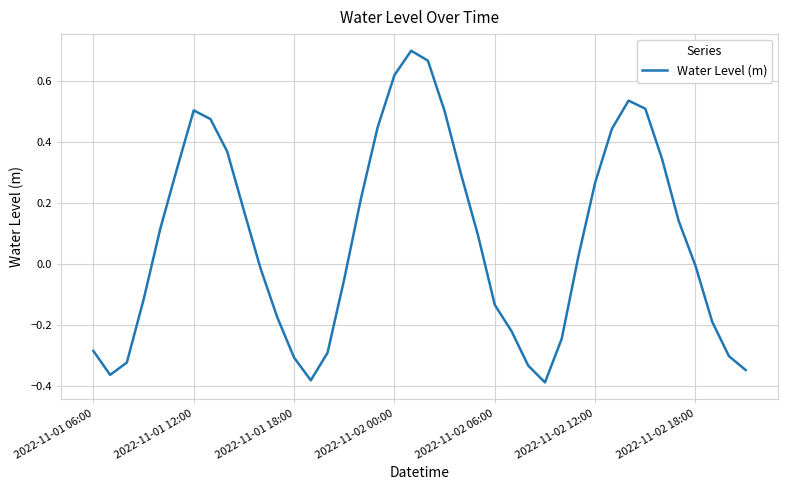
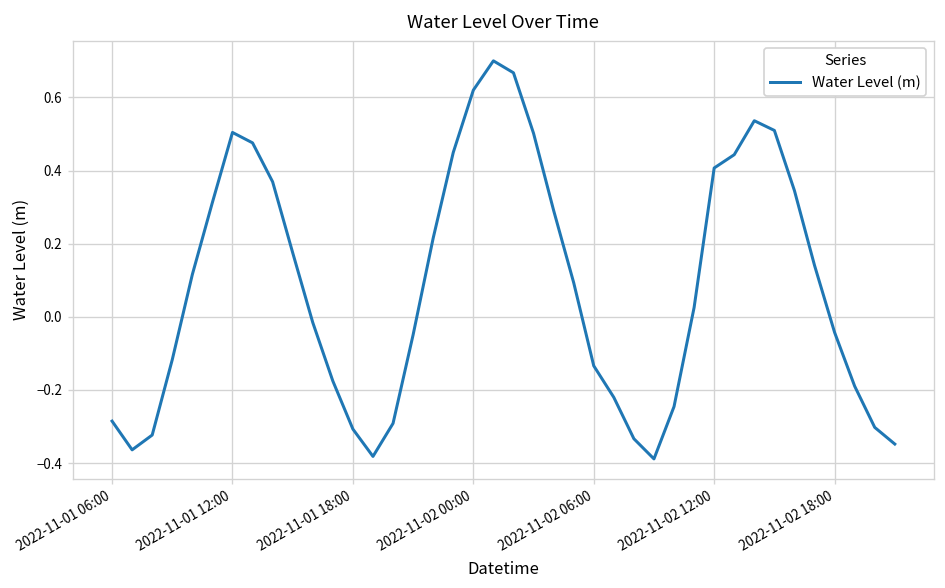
  {
    "2022-11-01 06:00": -0.29,
    "2022-11-01 12:00": 0.50,
    "2022-11-01 18:00": -0.31,
    "2022-11-02 00:00": 0.62,
    "2022-11-02 06:00": -0.13,
-   "2022-11-02 12:00": 0.27,
-   "2022-11-02 18:00": -0.01
+   "2022-11-02 12:00": 0.41,
+   "2022-11-02 18:00": -0.04
  }
